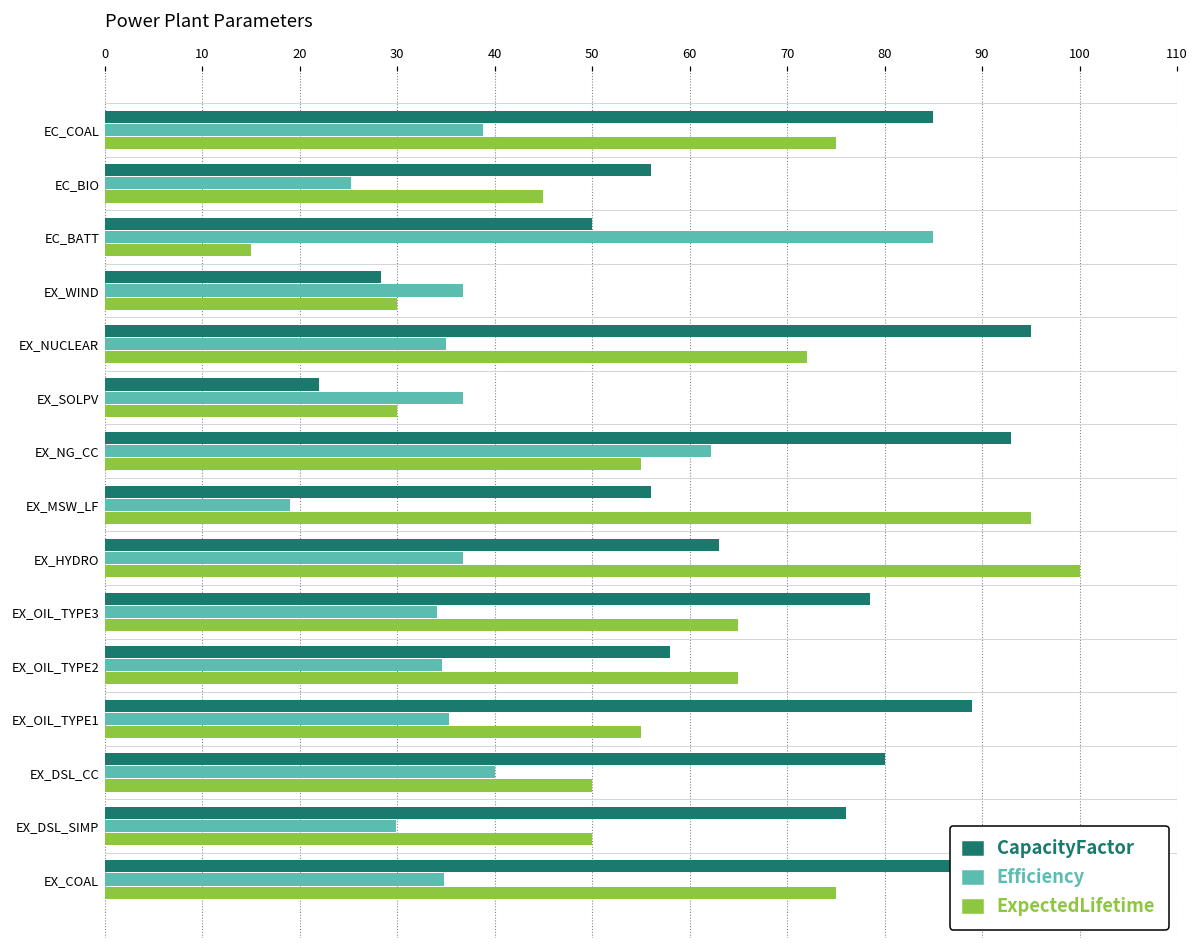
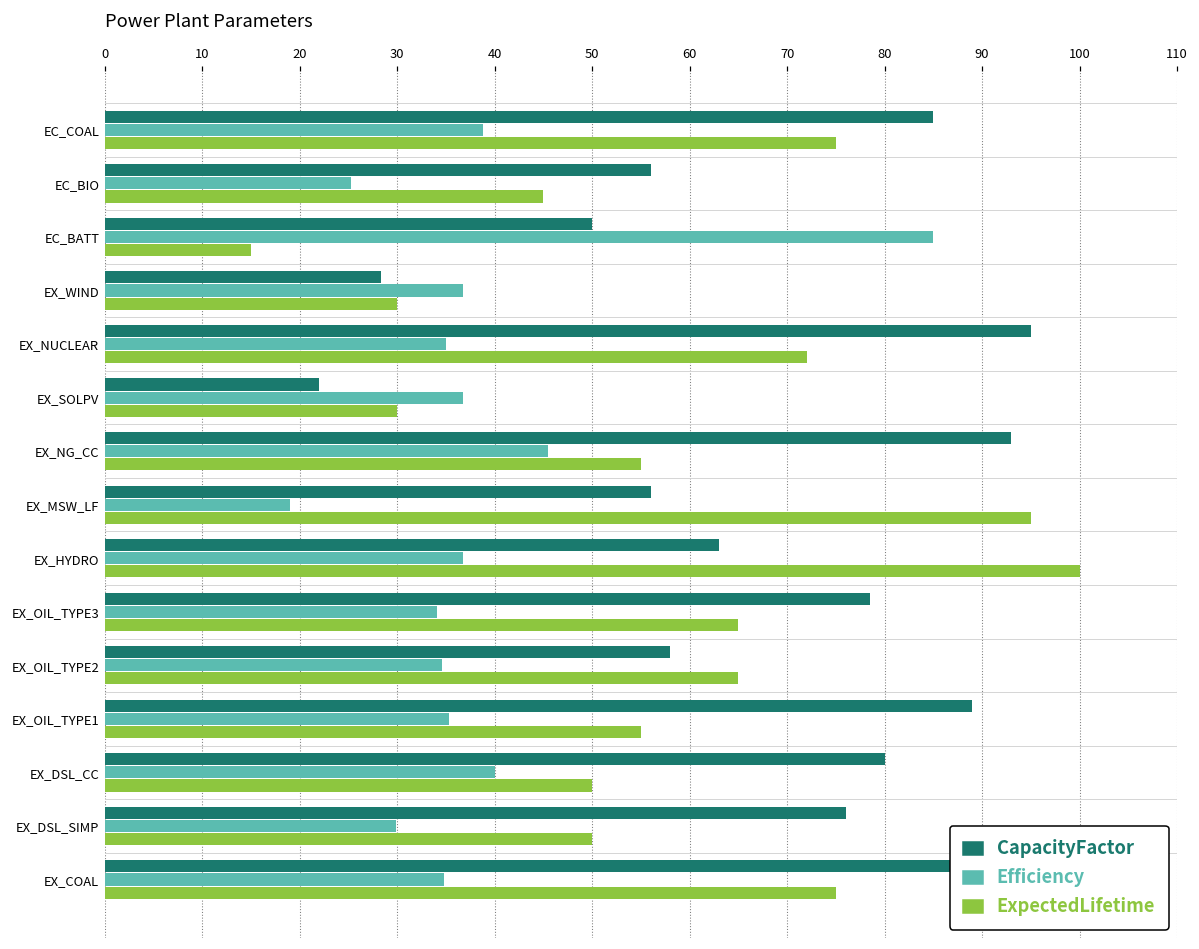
  {
    "CapacityFactor": {
      "EC_COAL": 85,
      "EC_BIO": 56,
      "EC_BATT": 50,
      "EX_WIND": 28,
      "EX_NUCLEAR": 95,
      "EX_SOLPV": 22,
      "EX_NG_CC": 93,
      "EX_MSW_LF": 56,
      "EX_HYDRO": 63,
      "EX_OIL_TYPE3": 79,
      "EX_OIL_TYPE2": 58,
      "EX_OIL_TYPE1": 89,
      "EX_DSL_CC": 80,
      "EX_DSL_SIMP": 76
    },
    "Efficiency": {
      "EC_COAL": 39,
      "EC_BIO": 25,
      "EC_BATT": 85,
      "EX_WIND": 37,
      "EX_NUCLEAR": 35,
      "EX_SOLPV": 37,
-     "EX_NG_CC": 62,
+     "EX_NG_CC": 46,
      "EX_MSW_LF": 19,
      "EX_HYDRO": 37,
      "EX_OIL_TYPE3": 34,
      "EX_OIL_TYPE2": 35,
      "EX_OIL_TYPE1": 35,
      "EX_DSL_CC": 40,
      "EX_DSL_SIMP": 30,
      "EX_COAL": 35
    },
    "ExpectedLifetime": {
      "EC_COAL": 75,
      "EC_BIO": 45,
      "EC_BATT": 15,
      "EX_WIND": 30,
      "EX_NUCLEAR": 72,
      "EX_SOLPV": 30,
      "EX_NG_CC": 55,
      "EX_MSW_LF": 95,
      "EX_HYDRO": 100,
      "EX_OIL_TYPE3": 65,
      "EX_OIL_TYPE2": 65,
      "EX_OIL_TYPE1": 55,
      "EX_DSL_CC": 50,
      "EX_DSL_SIMP": 50,
      "EX_COAL": 75
    }
  }
